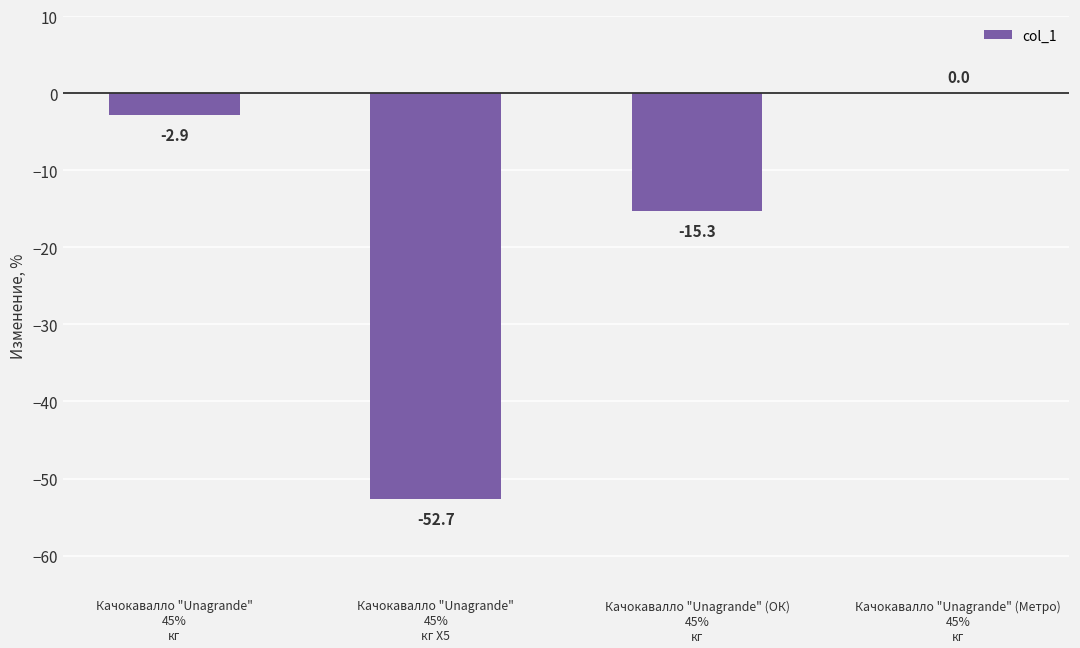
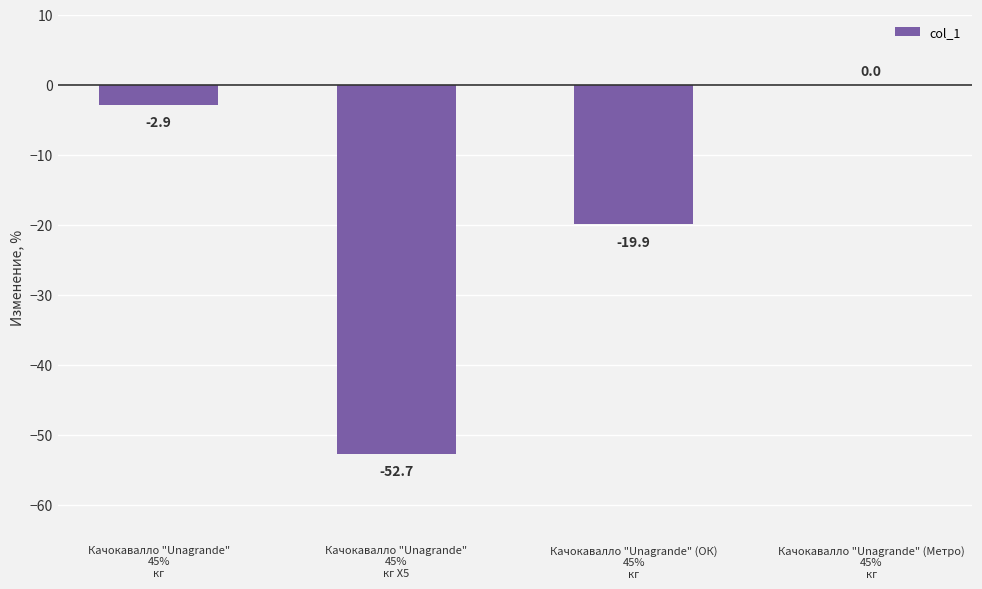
  {
    "Качокавалло \"Unagrande\" 45% кг": -2.9,
    "Качокавалло \"Unagrande\" 45% кг Х5": -52.7,
-   "Качокавалло \"Unagrande\" (ОК) 45% кг": -15.3,
+   "Качокавалло \"Unagrande\" (ОК) 45% кг": -19.9,
    "Качокавалло \"Unagrande\" (Метро) 45% кг": 0.0
  }
